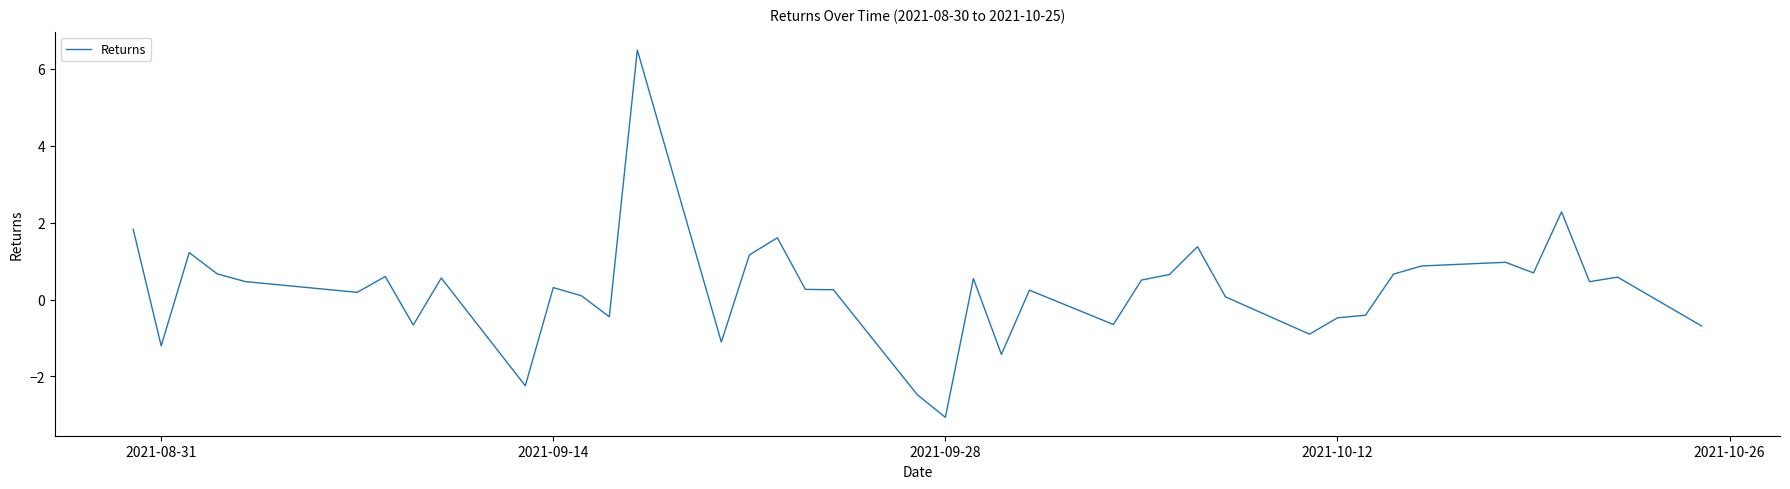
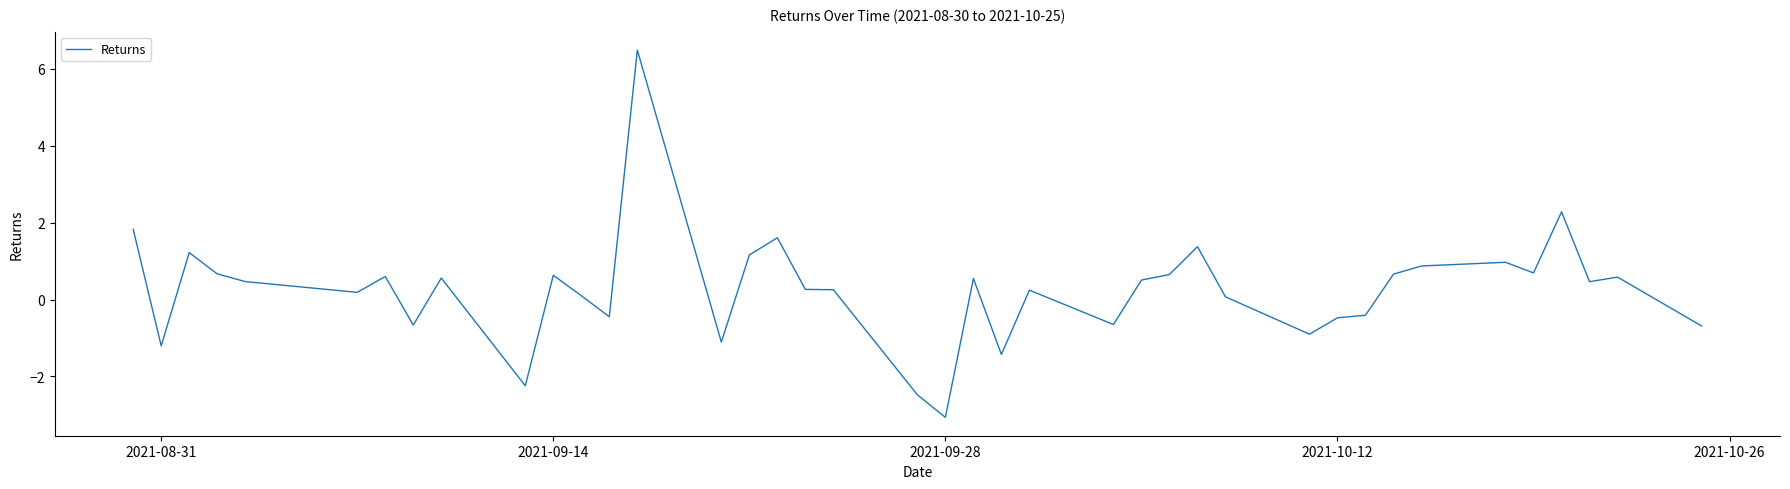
  {
    "2021-08-31": -1.2,
-   "2021-09-14": 0.3,
+   "2021-09-14": 0.6,
    "2021-09-28": -3.1,
    "2021-10-12": -0.5
  }
